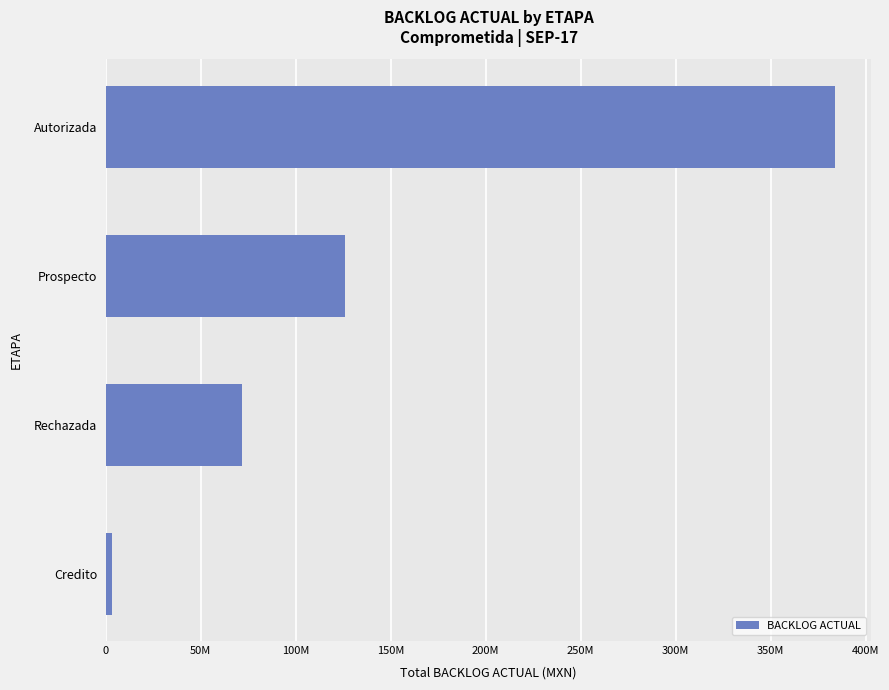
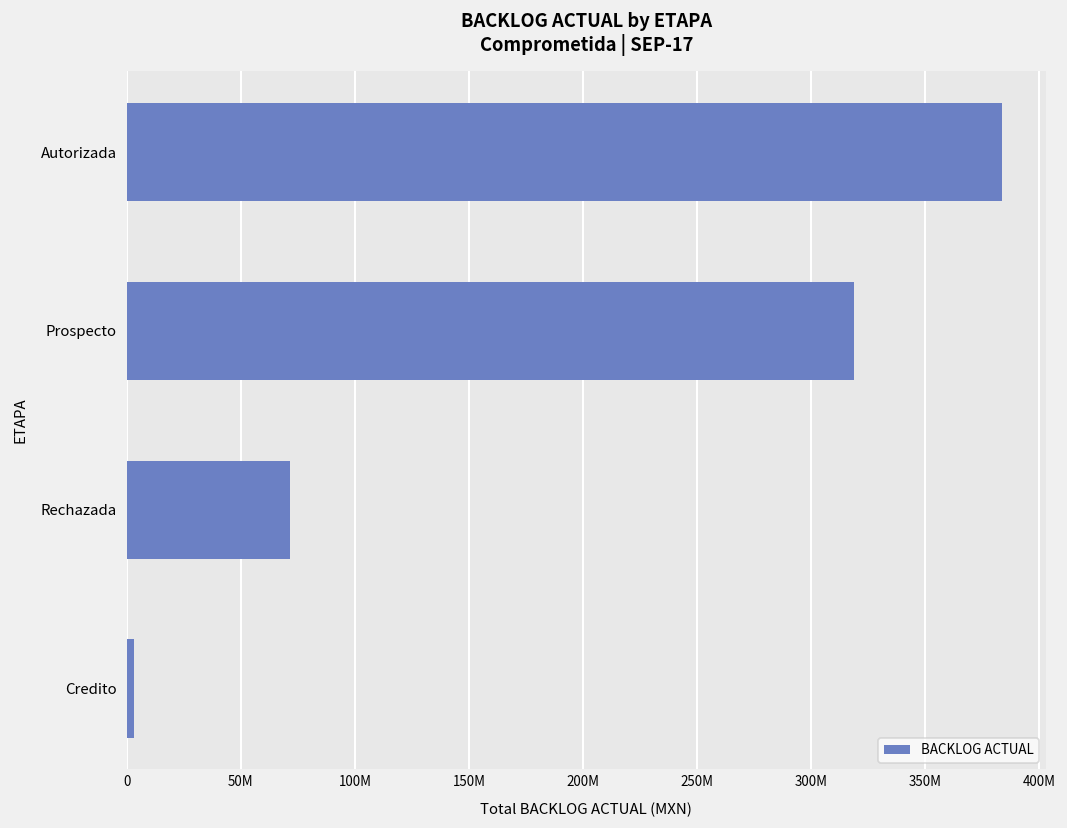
  {
    "Autorizada": 384000000,
-   "Prospecto": 126000000,
+   "Prospecto": 319000000,
    "Rechazada": 71000000,
    "Credito": 3000000
  }
